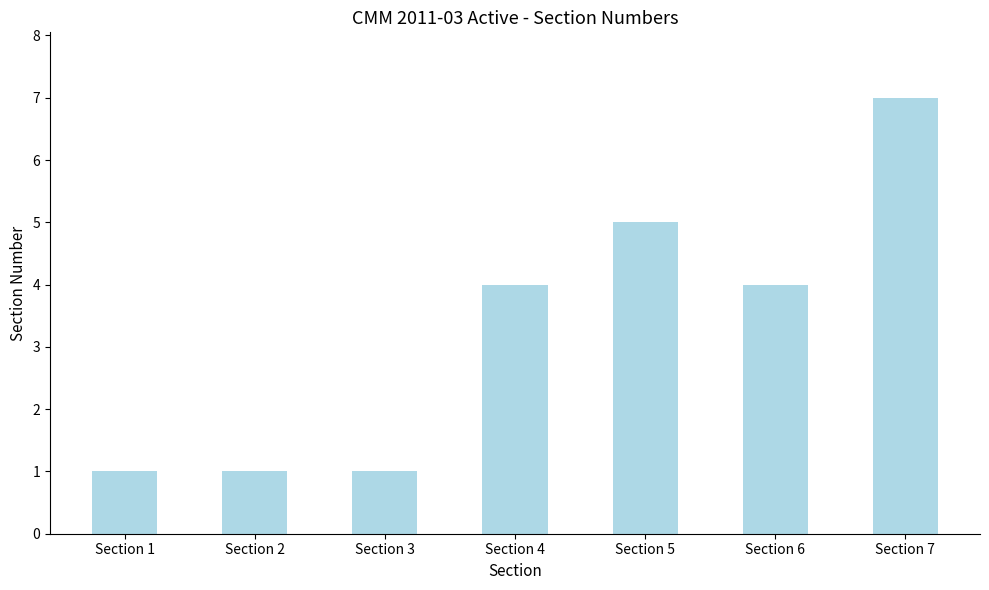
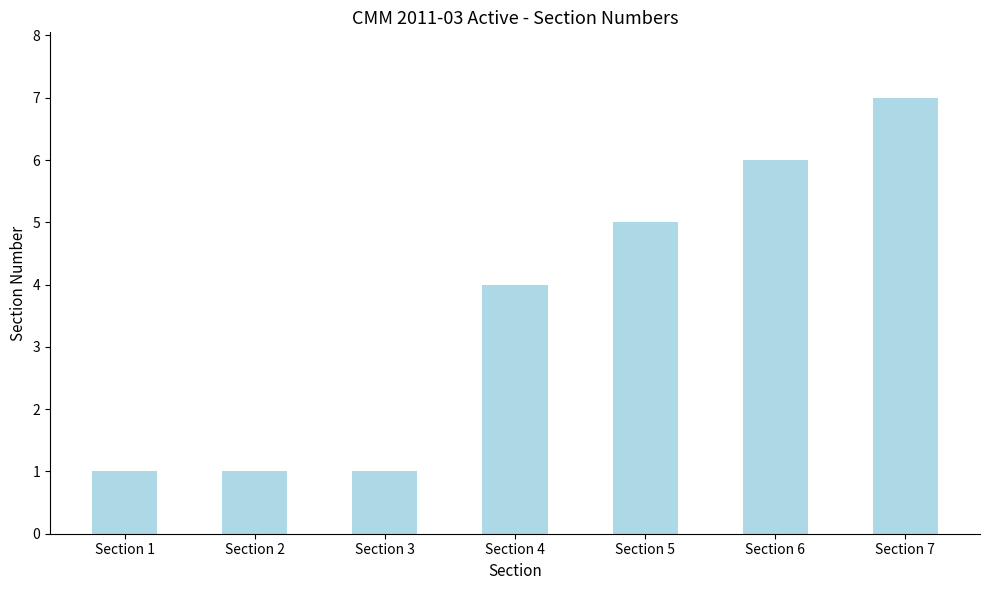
  {
    "Section 1": 1,
    "Section 2": 1,
    "Section 3": 1,
    "Section 4": 4,
    "Section 5": 5,
-   "Section 6": 4,
+   "Section 6": 6,
    "Section 7": 7
  }
